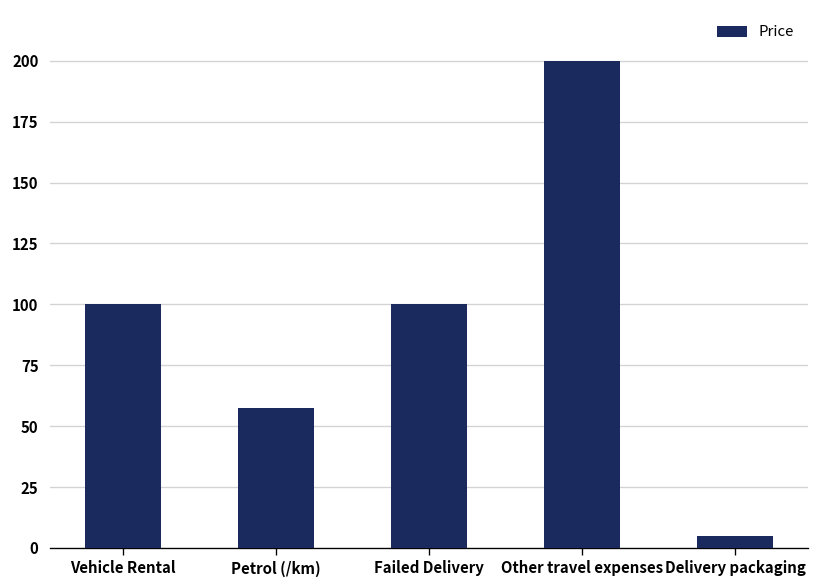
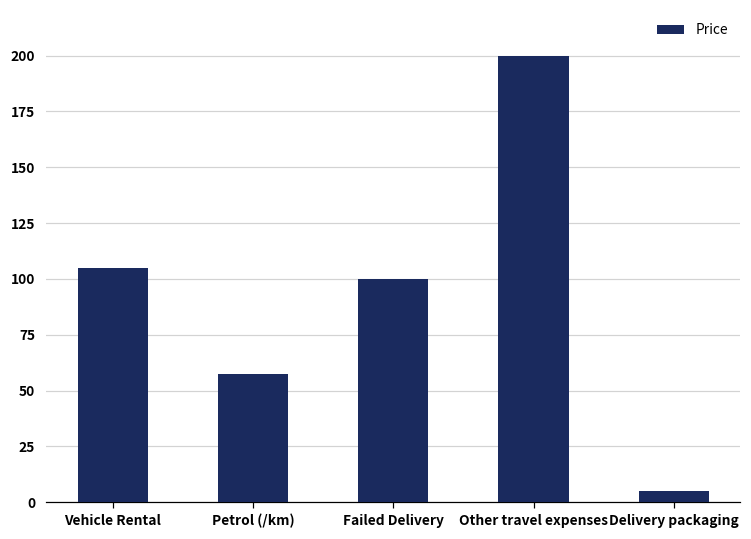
  {
-   "Vehicle Rental": 100,
+   "Vehicle Rental": 105,
    "Petrol (/km)": 57,
    "Failed Delivery": 100,
    "Other travel expenses": 200,
    "Delivery packaging": 5
  }
